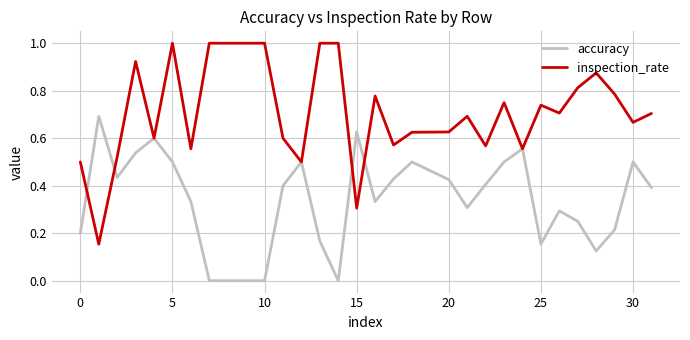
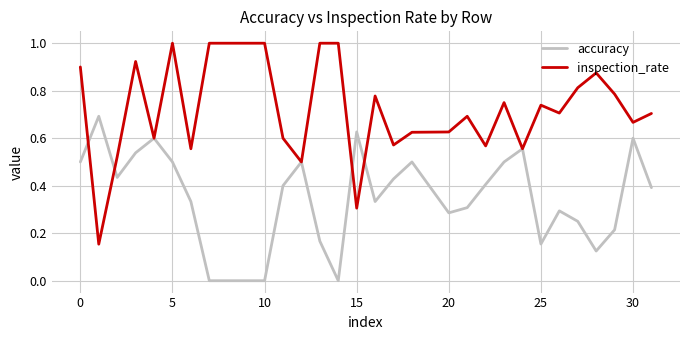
  {
    "accuracy": {
-     "0": 0.2,
+     "0": 0.5,
      "5": 0.50,
      "10": 0.00,
      "15": 0.63,
-     "20": 0.43,
+     "20": 0.29,
      "25": 0.15,
-     "30": 0.5
+     "30": 0.6
    },
    "inspection_rate": {
-     "0": 0.5,
+     "0": 0.9,
      "5": 1.0,
      "10": 1.0,
      "15": 0.3,
      "20": 0.63,
      "25": 0.74,
      "30": 0.67
    }
  }
